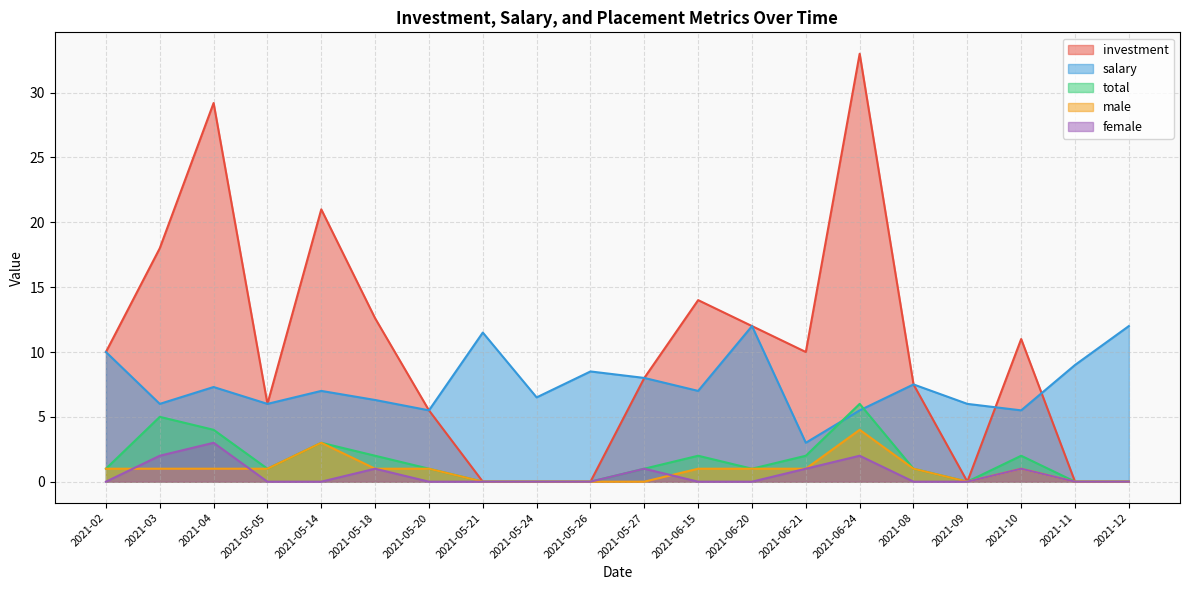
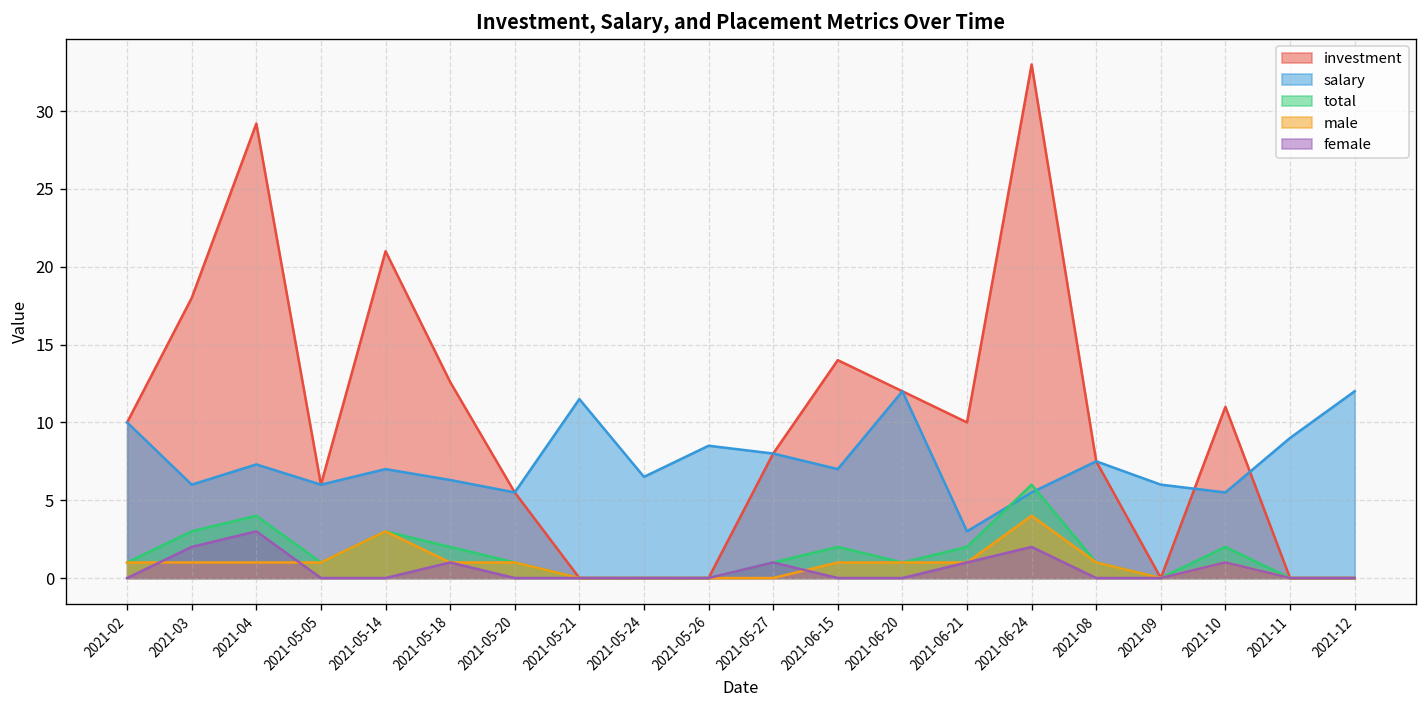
  {
    "investment": {
      "2021-03": 18,
      "2021-04": 29.2,
      "2021-05-14": 21,
      "2021-05-18": 12.6,
      "2021-06-15": 14,
      "2021-06-21": 10,
      "2021-06-24": 33,
      "2021-10": 11
    },
    "salary": {
      "2021-03": 6,
      "2021-04": 7.3,
      "2021-05-14": 7,
      "2021-05-18": 6.3,
      "2021-05-21": 11.5,
      "2021-05-24": 6.5,
      "2021-05-26": 8.5,
      "2021-06-15": 7,
      "2021-06-21": 3,
      "2021-06-24": 5.5,
      "2021-09": 6,
      "2021-10": 5.5,
      "2021-11": 9,
      "2021-12": 12
    },
    "total": {
-     "2021-03": 5,
+     "2021-03": 3,
      "2021-04": 4,
      "2021-05-18": 2,
      "2021-06-15": 2,
      "2021-06-21": 2,
      "2021-06-24": 6,
      "2021-10": 2
    },
    "male": {
      "2021-03": 1,
      "2021-04": 1,
      "2021-05-27": 0,
      "2021-06-15": 1,
      "2021-06-24": 4
    },
    "female": {
      "2021-02": 0,
      "2021-03": 2,
      "2021-04": 3,
      "2021-05-05": 0,
      "2021-05-14": 0,
      "2021-05-20": 0,
      "2021-06-15": 0,
      "2021-06-20": 0,
      "2021-06-24": 2,
      "2021-08": 0
    }
  }
